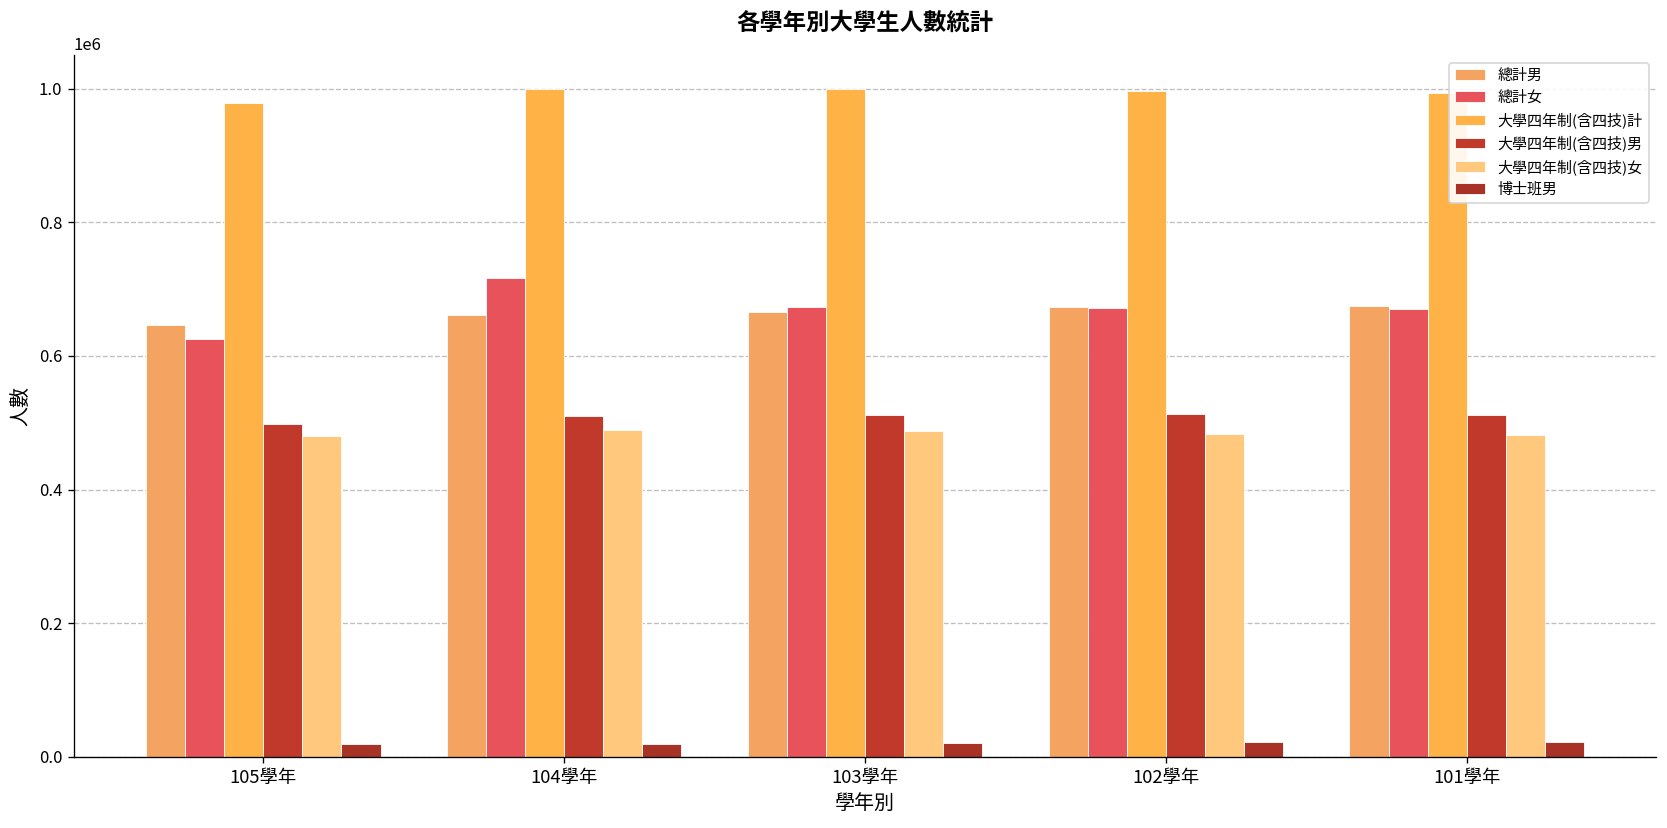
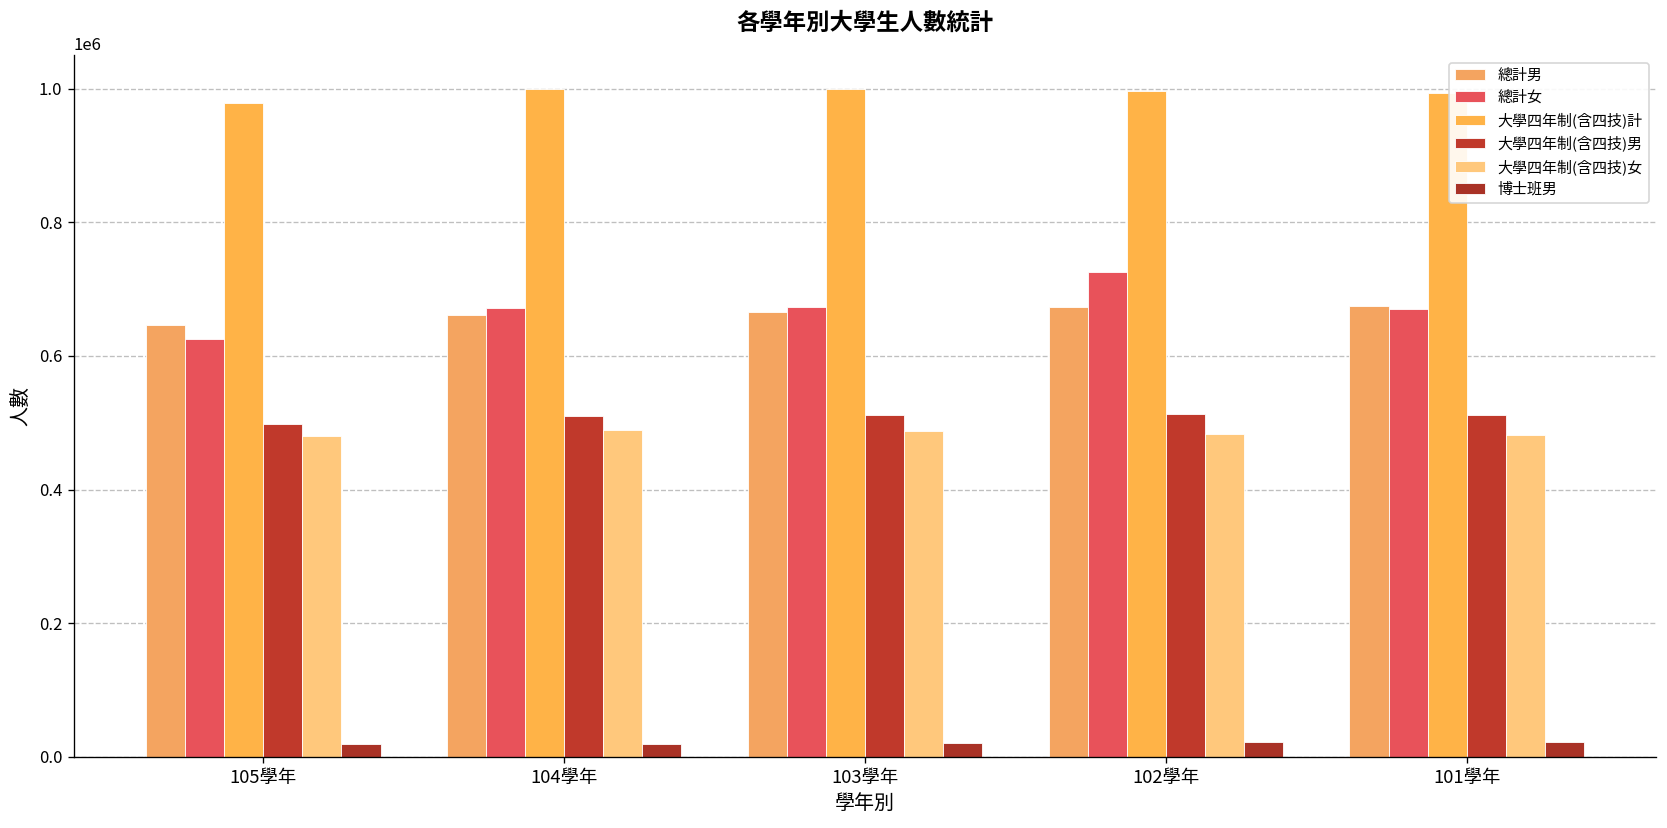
  {
    "總計女": {
      "105學年": 620000,
-     "104學年": 720000,
+     "104學年": 670000,
      "103學年": 670000,
-     "102學年": 670000,
+     "102學年": 730000,
      "101學年": 670000
    }
  }
